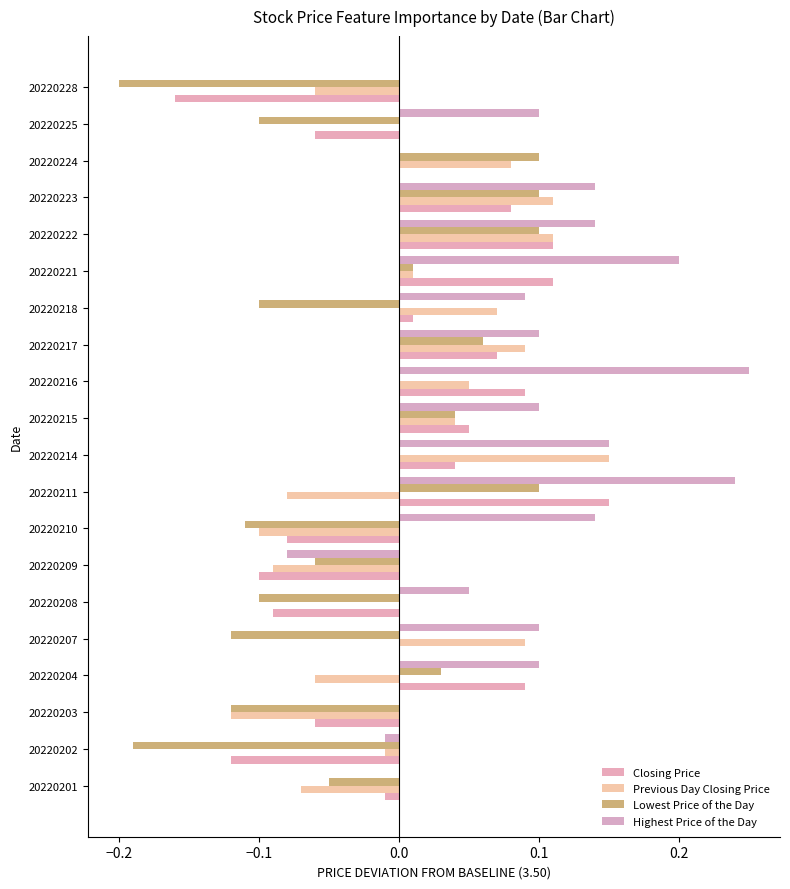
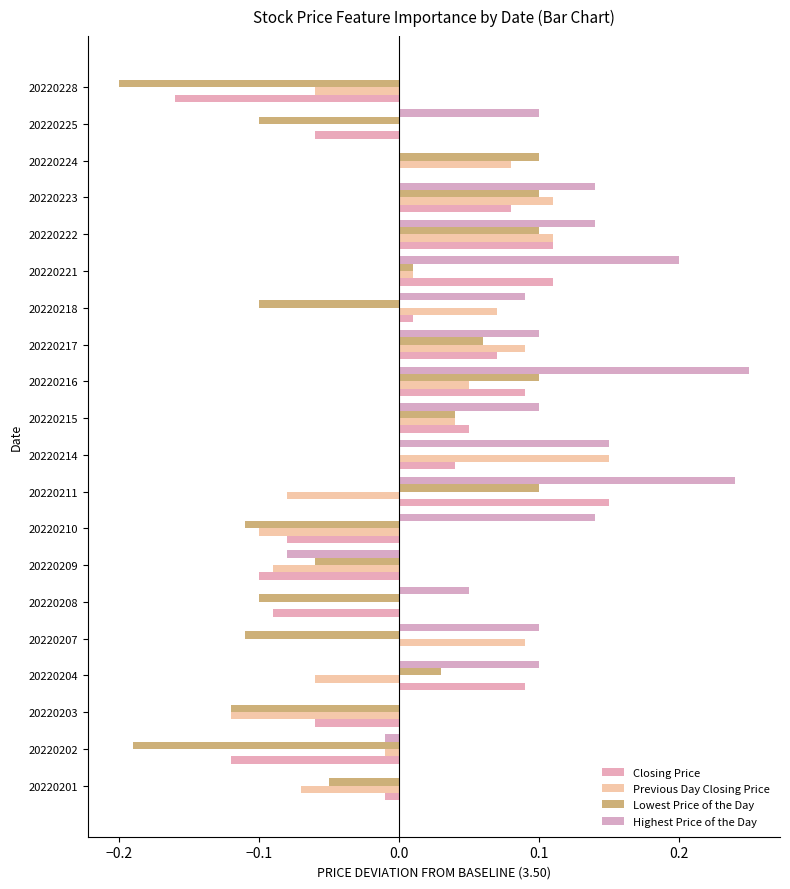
  {
    "Lowest Price of the Day": {
      "20220228": -0.200,
      "20220225": -0.100,
      "20220224": 0.100,
      "20220223": 0.100,
      "20220222": 0.100,
      "20220221": 0.010,
      "20220218": -0.100,
      "20220217": 0.060,
-     "20220216": 0.000,
+     "20220216": 0.100,
      "20220215": 0.040,
      "20220214": 0.000,
      "20220211": 0.100,
      "20220210": -0.110,
      "20220209": -0.060,
      "20220208": -0.100,
-     "20220207": -0.120,
+     "20220207": -0.110,
      "20220204": 0.030,
      "20220203": -0.120,
      "20220202": -0.190,
      "20220201": -0.050
    }
  }
